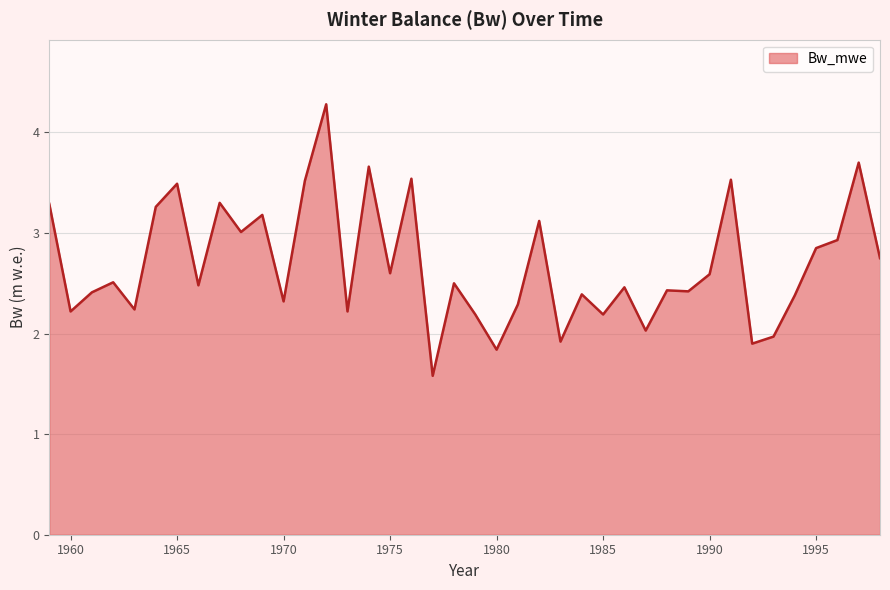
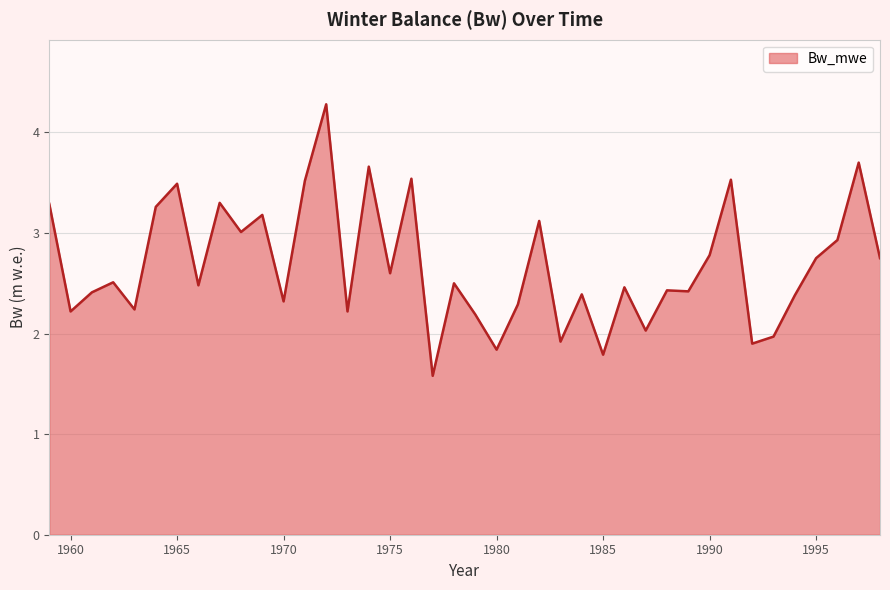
  {
    "1960": 2.22,
    "1965": 3.49,
    "1970": 2.32,
    "1975": 2.60,
    "1980": 1.84,
-   "1985": 2.19,
-   "1990": 2.59,
-   "1995": 2.85
+   "1985": 1.79,
+   "1990": 2.78,
+   "1995": 2.75
  }
